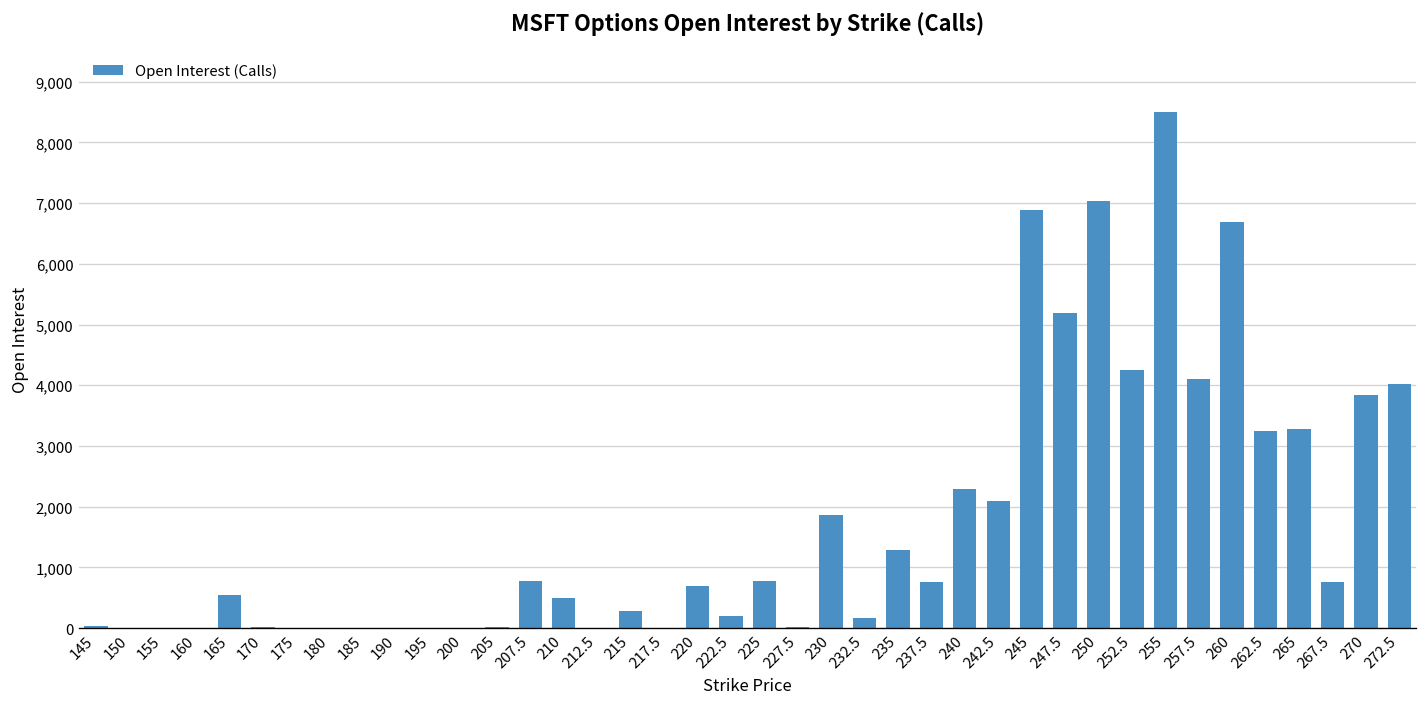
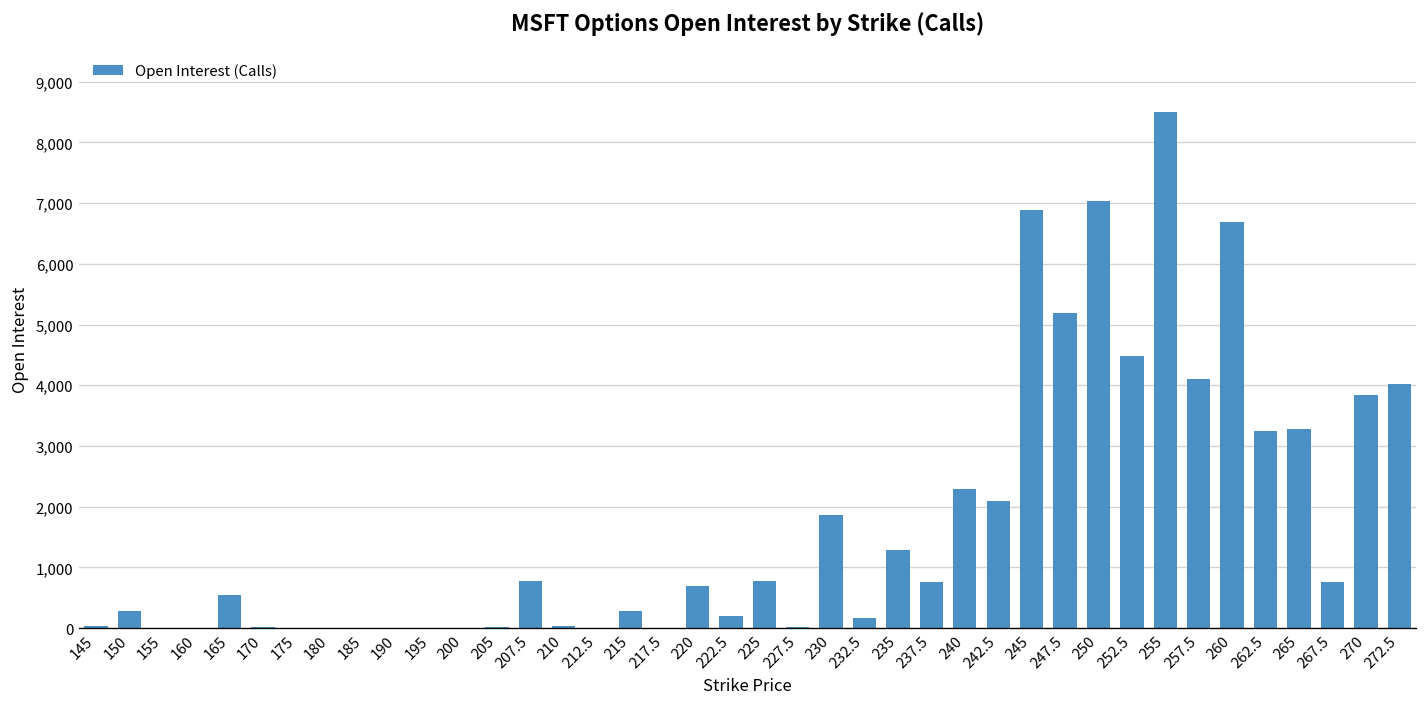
  {
-   "150": "0",
+   "150": "300",
    "160": "0",
    "165": "500",
    "185": "0",
    "195": "0",
    "207.5": "800",
-   "210": "500",
+   "210": "0",
    "212.5": "0",
    "215": "300",
    "220": "700",
    "222.5": "200",
    "225": "800",
    "230": "1,900",
    "232.5": "200",
    "235": "1,300",
    "237.5": "800",
    "240": "2,300",
    "242.5": "2,100",
    "245": "6,900",
    "247.5": "5,200",
    "250": "7,000",
-   "252.5": "4,300",
+   "252.5": "4,500",
    "255": "8,500",
    "257.5": "4,100",
    "260": "6,700",
    "262.5": "3,300",
    "265": "3,300",
    "267.5": "800",
    "270": "3,800",
    "272.5": "4,000"
  }
